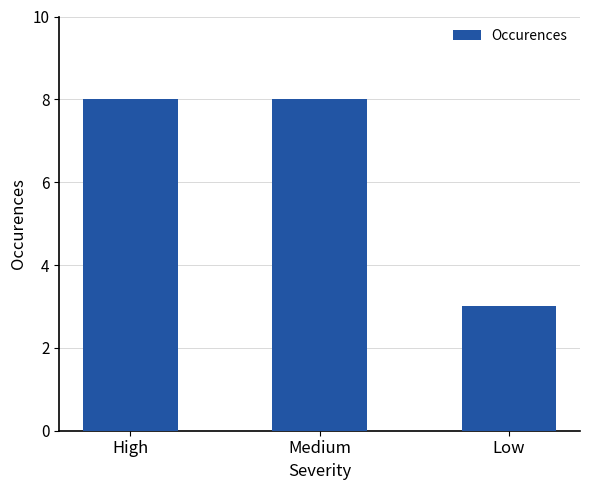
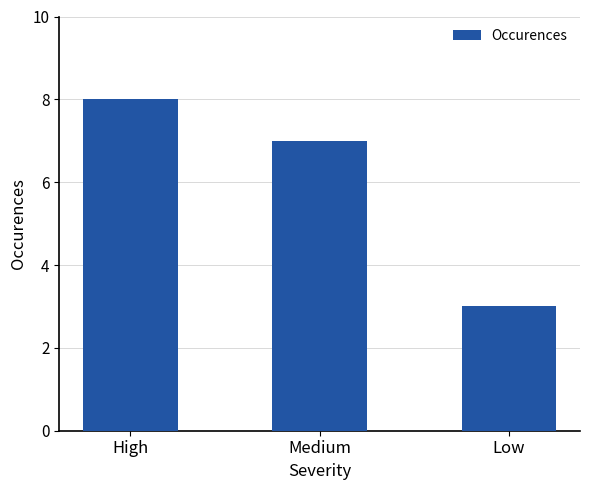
  {
    "High": 8,
-   "Medium": 8,
+   "Medium": 7,
    "Low": 3
  }
